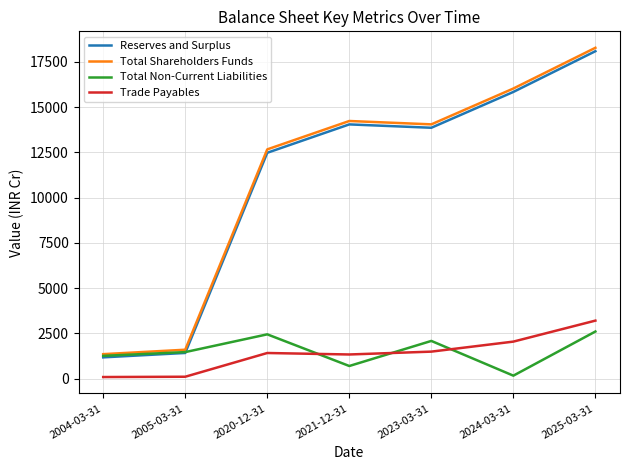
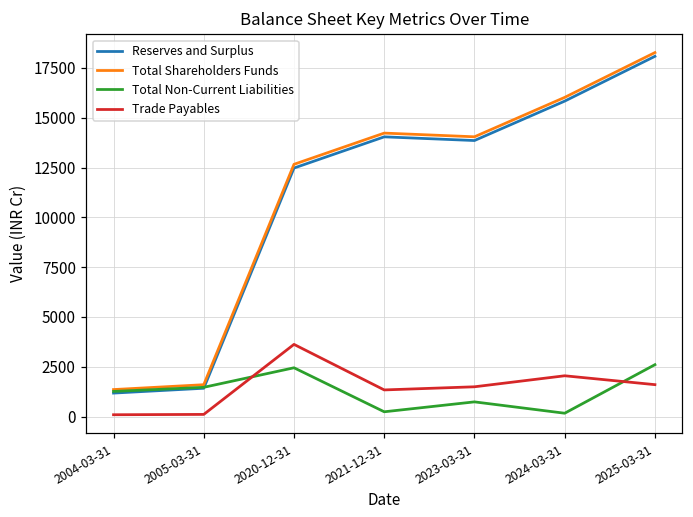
  {
    "Reserves and Surplus": {
      "2020-12-31": 12500,
      "2021-12-31": 14000,
      "2023-03-31": 13900,
      "2024-03-31": 15800,
      "2025-03-31": 18100
    },
    "Total Shareholders Funds": {
      "2020-12-31": 12700,
      "2021-12-31": 14200,
      "2023-03-31": 14000,
      "2024-03-31": 16000,
      "2025-03-31": 18300
    },
    "Total Non-Current Liabilities": {
      "2020-12-31": 2400,
-     "2021-12-31": 700,
-     "2023-03-31": 2100,
+     "2021-12-31": 200,
+     "2023-03-31": 700,
      "2024-03-31": 200,
      "2025-03-31": 2600
    },
    "Trade Payables": {
      "2004-03-31": 100,
      "2005-03-31": 100,
-     "2020-12-31": 1400,
+     "2020-12-31": 3600,
      "2021-12-31": 1300,
      "2023-03-31": 1500,
      "2024-03-31": 2000,
-     "2025-03-31": 3200
+     "2025-03-31": 1600
    }
  }
